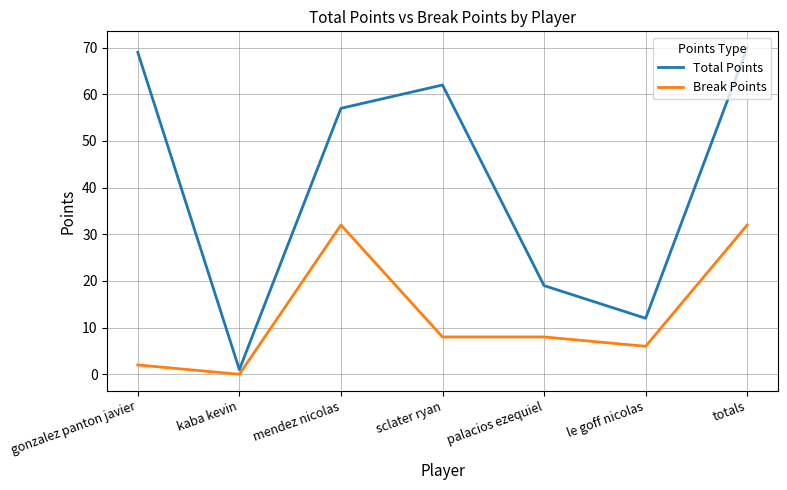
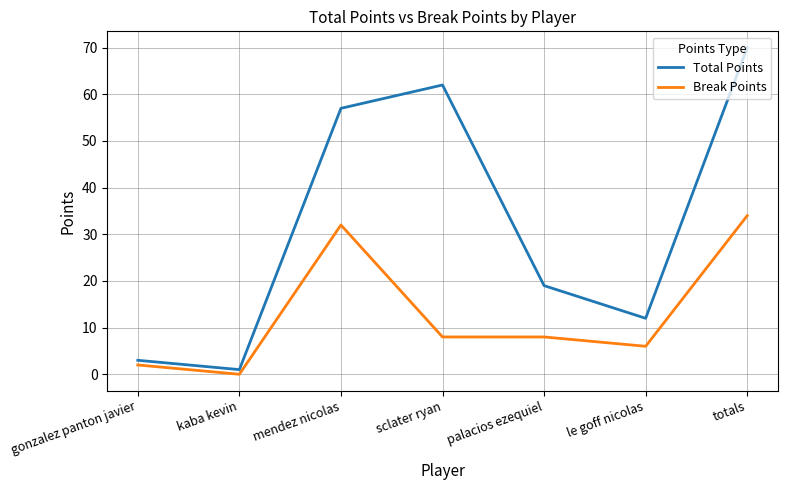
  {
    "Total Points": {
-     "gonzalez panton javier": 69,
+     "gonzalez panton javier": 3,
      "kaba kevin": 1,
      "mendez nicolas": 57,
      "sclater ryan": 62,
      "palacios ezequiel": 19,
      "le goff nicolas": 12
    },
    "Break Points": {
      "gonzalez panton javier": 2,
      "kaba kevin": 0,
      "mendez nicolas": 32,
      "sclater ryan": 8,
      "palacios ezequiel": 8,
      "le goff nicolas": 6,
-     "totals": 32
+     "totals": 34
    }
  }
